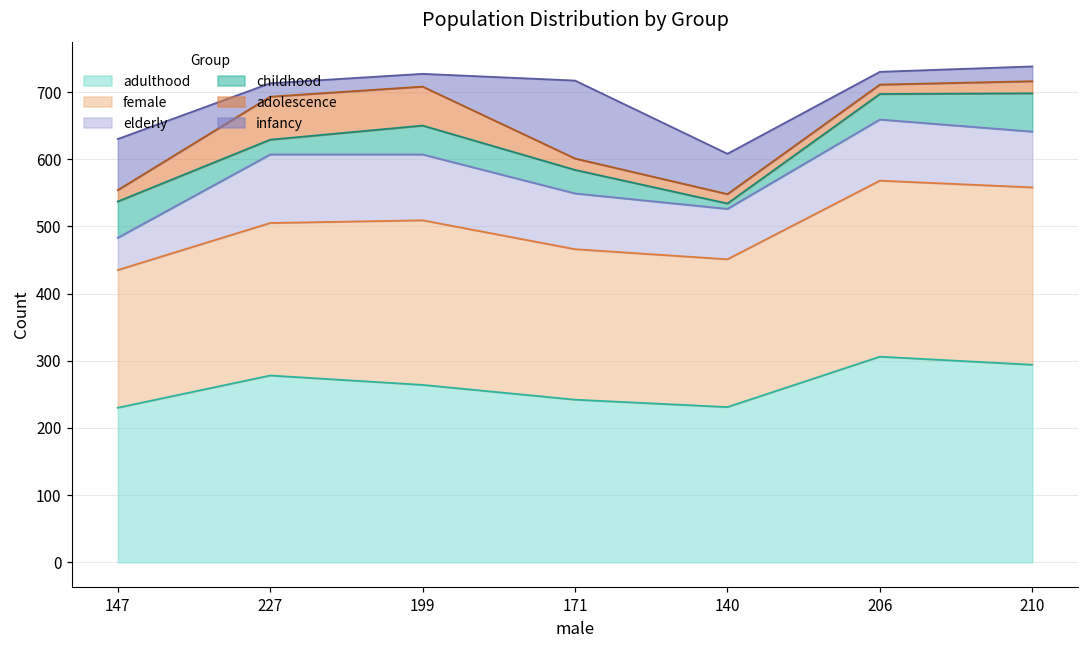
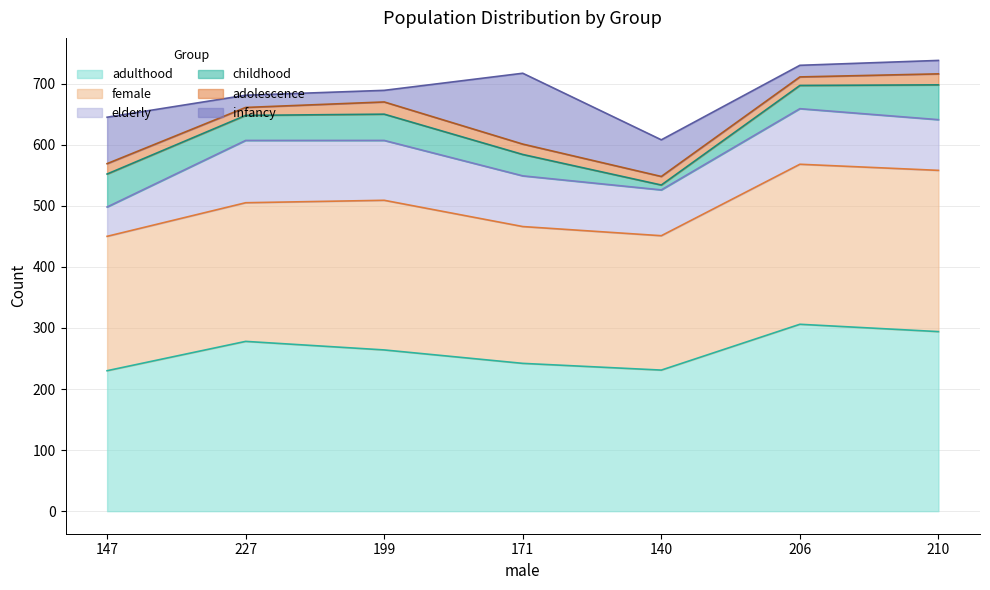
  {
    "female": {
-     "147": 210,
+     "147": 220,
      "227": 230,
      "199": 250,
      "171": 220,
      "140": 220,
      "206": 260,
      "210": 260
    },
    "childhood": {
      "147": 50,
-     "227": 20,
+     "227": 40,
      "199": 40,
      "171": 40,
      "140": 10,
      "206": 40,
      "210": 60
    },
    "adolescence": {
      "147": 20,
-     "227": 60,
-     "199": 60,
+     "227": 10,
+     "199": 20,
      "171": 20,
      "140": 10,
      "206": 10,
      "210": 20
    },
    "infancy": {
      "147": 80,
      "227": 20,
      "199": 20,
      "171": 120,
      "140": 60,
      "206": 20,
      "210": 20
    }
  }
